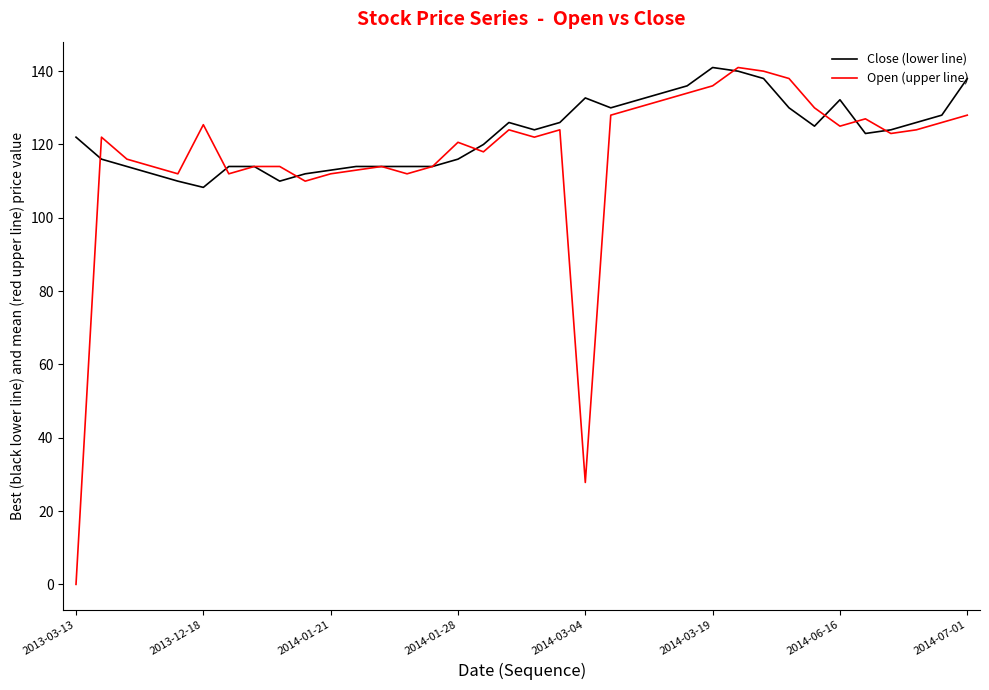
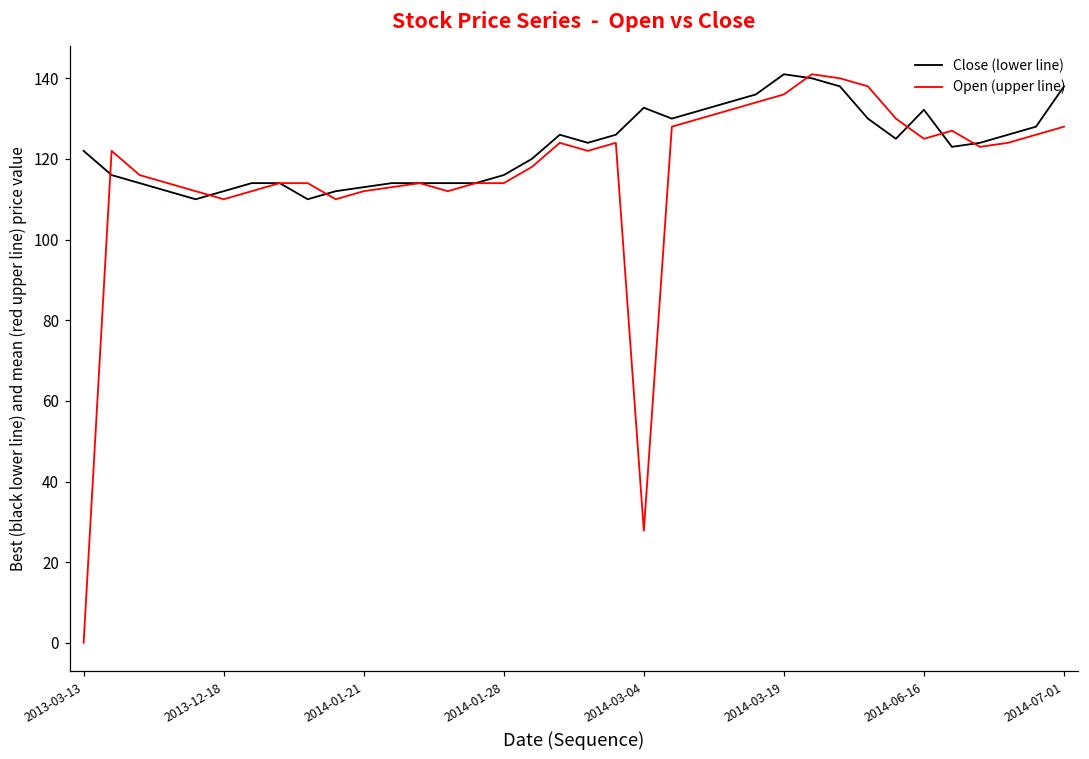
  {
    "Close (lower line)": {
      "2013-03-13": 122,
-     "2013-12-18": 108,
+     "2013-12-18": 112,
      "2014-01-21": 113,
      "2014-01-28": 116,
      "2014-03-04": 133,
      "2014-03-19": 141,
      "2014-06-16": 132,
      "2014-07-01": 138
    },
    "Open (upper line)": {
      "2013-03-13": 0,
-     "2013-12-18": 125,
+     "2013-12-18": 110,
      "2014-01-21": 112,
-     "2014-01-28": 121,
+     "2014-01-28": 114,
      "2014-03-04": 28,
      "2014-03-19": 136,
      "2014-06-16": 125,
      "2014-07-01": 128
    }
  }
